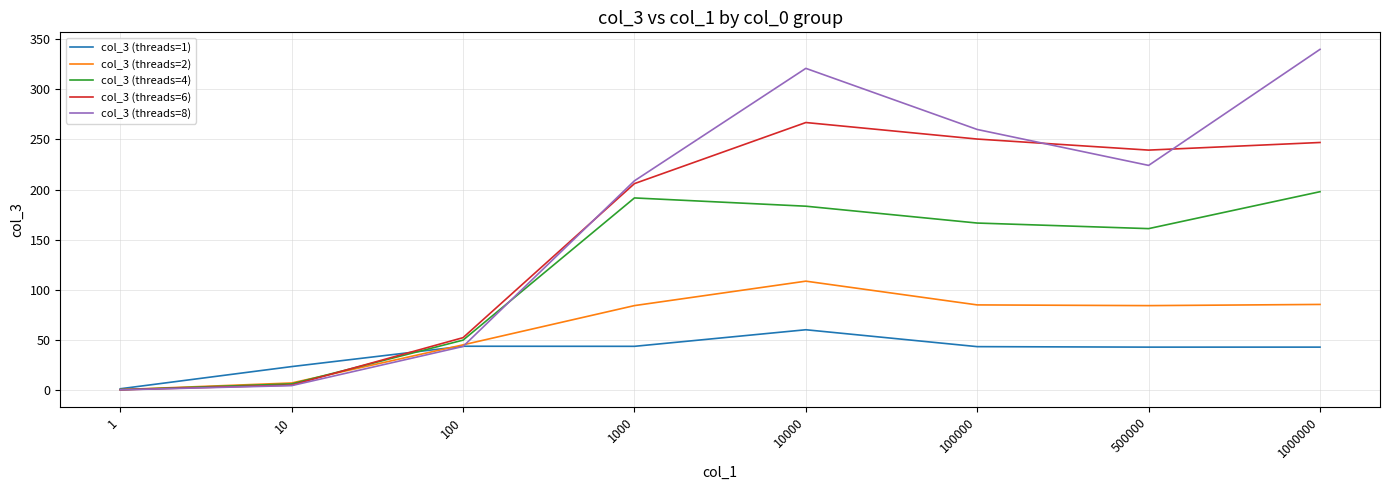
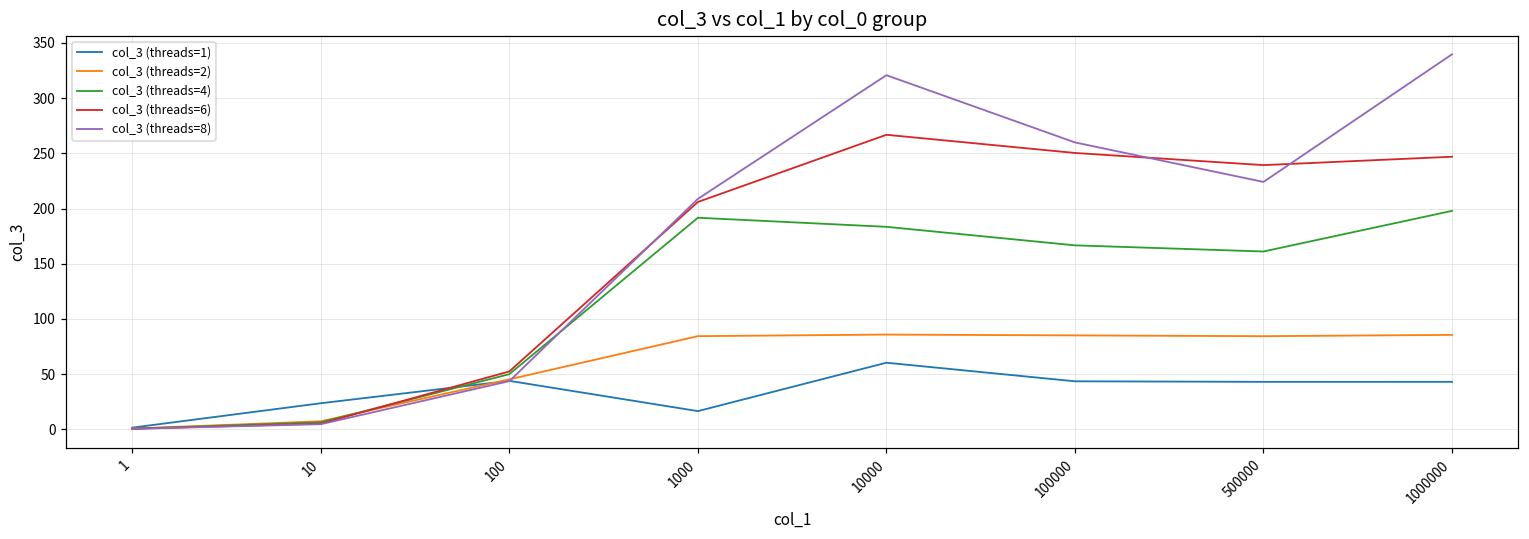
  {
    "col_3 (threads=1)": {
      "10": 24,
-     "1000": 44,
+     "1000": 17,
      "10000": 60,
      "100000": 44,
      "500000": 43,
      "1000000": 43
    },
    "col_3 (threads=2)": {
      "1000": 84,
-     "10000": 109,
+     "10000": 86,
      "100000": 85,
      "500000": 84,
      "1000000": 86
    },
    "col_3 (threads=4)": {
      "1000": 192,
      "10000": 183,
      "100000": 167,
      "500000": 161,
      "1000000": 198
    },
    "col_3 (threads=6)": {
      "1000": 206,
      "10000": 267,
      "100000": 250,
      "500000": 239,
      "1000000": 247
    },
    "col_3 (threads=8)": {
      "1000": 209,
      "10000": 321,
      "100000": 260,
      "500000": 224,
      "1000000": 340
    }
  }
